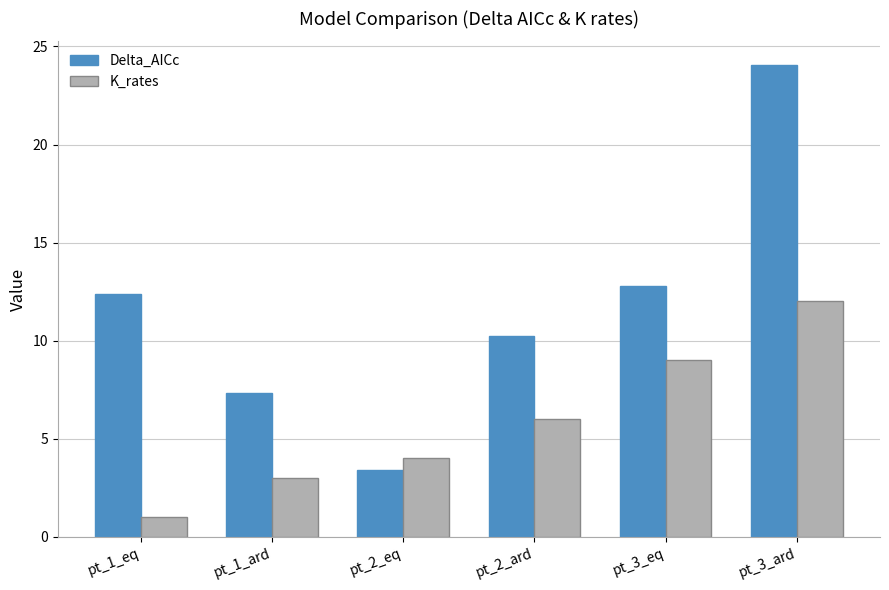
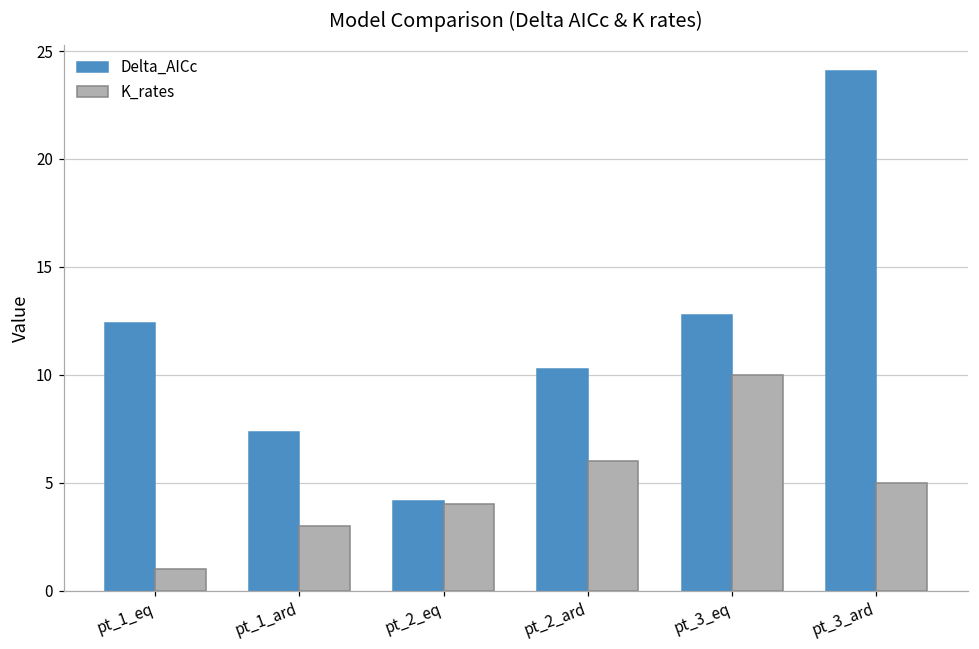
  {
    "Delta_AICc": {
      "pt_1_eq": 12.4,
      "pt_1_ard": 7.4,
-     "pt_2_eq": 3.4,
+     "pt_2_eq": 4.1,
      "pt_2_ard": 10.2,
      "pt_3_eq": 12.8,
      "pt_3_ard": 24.1
    },
    "K_rates": {
      "pt_1_eq": 1,
      "pt_1_ard": 3,
      "pt_2_eq": 4,
      "pt_2_ard": 6,
-     "pt_3_eq": 9,
-     "pt_3_ard": 12
+     "pt_3_eq": 10,
+     "pt_3_ard": 5
    }
  }
